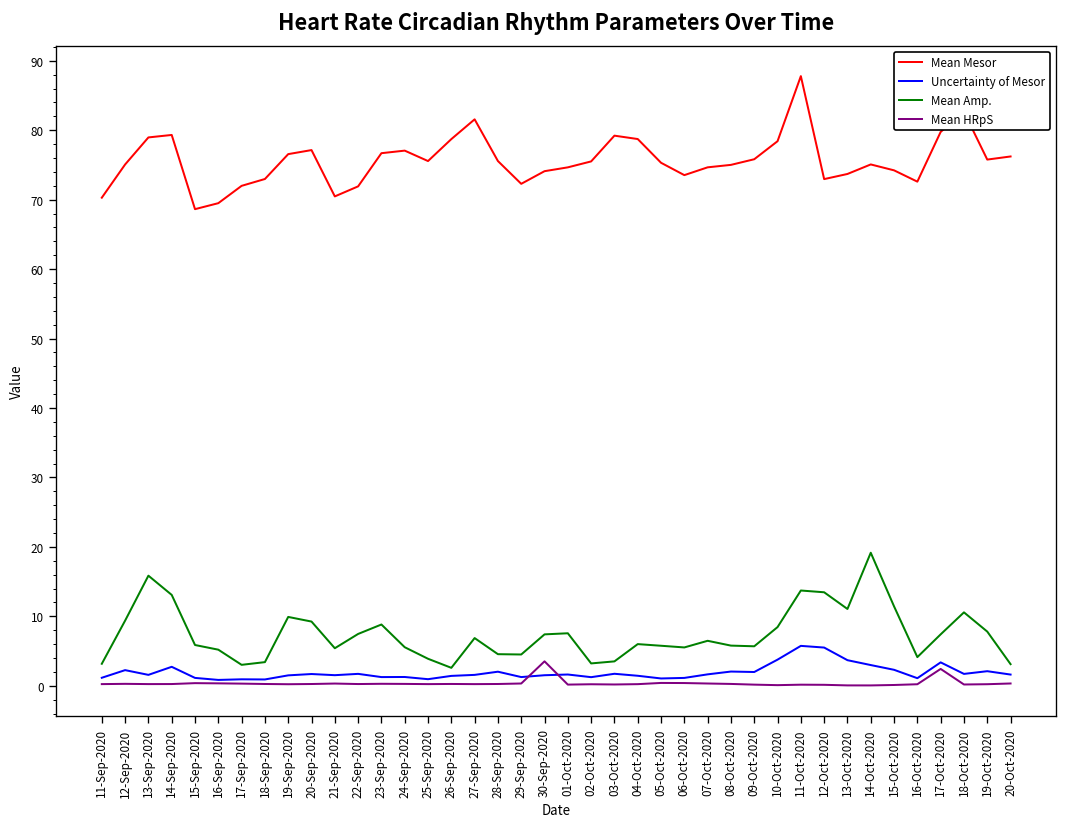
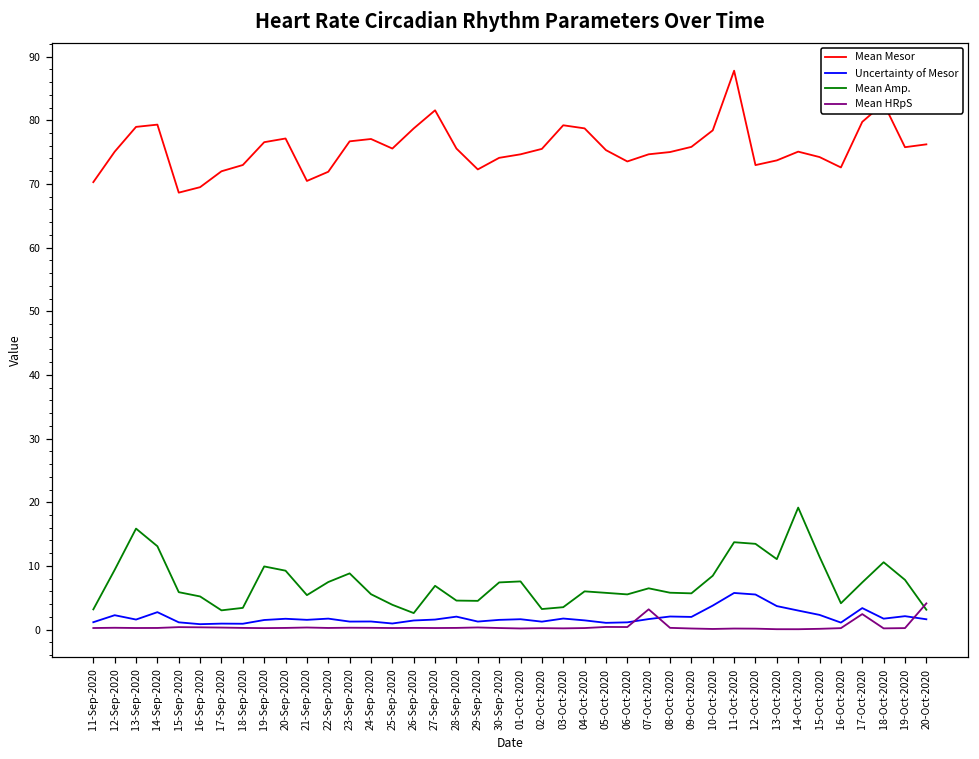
  {
    "Mean Mesor": {
      "11-Sep-2020": 70,
      "12-Sep-2020": 75,
      "13-Sep-2020": 79,
      "14-Sep-2020": 79,
      "15-Sep-2020": 69,
      "16-Sep-2020": 69,
      "17-Sep-2020": 72,
      "18-Sep-2020": 73,
      "19-Sep-2020": 77,
      "20-Sep-2020": 77,
      "21-Sep-2020": 70,
      "22-Sep-2020": 72,
      "23-Sep-2020": 77,
      "24-Sep-2020": 77,
      "25-Sep-2020": 76,
      "26-Sep-2020": 79,
      "27-Sep-2020": 82,
      "28-Sep-2020": 76,
      "29-Sep-2020": 72,
      "30-Sep-2020": 74,
      "01-Oct-2020": 75,
      "02-Oct-2020": 76,
      "03-Oct-2020": 79,
      "04-Oct-2020": 79,
      "05-Oct-2020": 75,
      "06-Oct-2020": 74,
      "07-Oct-2020": 75,
      "08-Oct-2020": 75,
      "09-Oct-2020": 76,
      "10-Oct-2020": 78,
      "11-Oct-2020": 88,
      "12-Oct-2020": 73,
      "13-Oct-2020": 74,
      "14-Oct-2020": 75,
      "15-Oct-2020": 74,
      "16-Oct-2020": 73,
      "17-Oct-2020": 80,
      "19-Oct-2020": 76,
      "20-Oct-2020": 76
    },
    "Uncertainty of Mesor": {
      "11-Sep-2020": 1,
      "12-Sep-2020": 2,
      "13-Sep-2020": 2,
      "14-Sep-2020": 3,
      "15-Sep-2020": 1,
      "16-Sep-2020": 1,
      "17-Sep-2020": 1,
      "18-Sep-2020": 1,
      "19-Sep-2020": 2,
      "20-Sep-2020": 2,
      "21-Sep-2020": 2,
      "22-Sep-2020": 2,
      "23-Sep-2020": 1,
      "24-Sep-2020": 1,
      "25-Sep-2020": 1,
      "26-Sep-2020": 1,
      "27-Sep-2020": 2,
      "28-Sep-2020": 2,
      "29-Sep-2020": 1,
      "30-Sep-2020": 2,
      "01-Oct-2020": 2,
      "02-Oct-2020": 1,
      "03-Oct-2020": 2,
      "04-Oct-2020": 1,
      "05-Oct-2020": 1,
      "06-Oct-2020": 1,
      "07-Oct-2020": 2,
      "08-Oct-2020": 2,
      "09-Oct-2020": 2,
      "10-Oct-2020": 4,
      "11-Oct-2020": 6,
      "12-Oct-2020": 6,
      "13-Oct-2020": 4,
      "14-Oct-2020": 3,
      "15-Oct-2020": 2,
      "16-Oct-2020": 1,
      "17-Oct-2020": 3,
      "18-Oct-2020": 2,
      "19-Oct-2020": 2,
      "20-Oct-2020": 2
    },
    "Mean Amp.": {
      "11-Sep-2020": 3,
      "12-Sep-2020": 9,
      "13-Sep-2020": 16,
      "14-Sep-2020": 13,
      "15-Sep-2020": 6,
      "16-Sep-2020": 5,
      "17-Sep-2020": 3,
      "18-Sep-2020": 3,
      "19-Sep-2020": 10,
      "20-Sep-2020": 9,
      "21-Sep-2020": 5,
      "22-Sep-2020": 7,
      "23-Sep-2020": 9,
      "24-Sep-2020": 6,
      "25-Sep-2020": 4,
      "26-Sep-2020": 3,
      "27-Sep-2020": 7,
      "28-Sep-2020": 5,
      "29-Sep-2020": 5,
      "30-Sep-2020": 7,
      "01-Oct-2020": 8,
      "02-Oct-2020": 3,
      "03-Oct-2020": 4,
      "04-Oct-2020": 6,
      "05-Oct-2020": 6,
      "06-Oct-2020": 6,
      "07-Oct-2020": 6,
      "08-Oct-2020": 6,
      "09-Oct-2020": 6,
      "10-Oct-2020": 8,
      "11-Oct-2020": 14,
      "12-Oct-2020": 13,
      "13-Oct-2020": 11,
      "14-Oct-2020": 19,
      "15-Oct-2020": 11,
      "16-Oct-2020": 4,
      "17-Oct-2020": 7,
      "18-Oct-2020": 11,
      "19-Oct-2020": 8,
      "20-Oct-2020": 3
    },
    "Mean HRpS": {
      "11-Sep-2020": 0,
      "12-Sep-2020": 0,
      "13-Sep-2020": 0,
      "14-Sep-2020": 0,
      "15-Sep-2020": 0,
      "16-Sep-2020": 0,
      "17-Sep-2020": 0,
      "18-Sep-2020": 0,
      "19-Sep-2020": 0,
      "20-Sep-2020": 0,
      "21-Sep-2020": 0,
      "22-Sep-2020": 0,
      "23-Sep-2020": 0,
      "24-Sep-2020": 0,
      "25-Sep-2020": 0,
      "26-Sep-2020": 0,
      "27-Sep-2020": 0,
      "28-Sep-2020": 0,
      "29-Sep-2020": 0,
-     "30-Sep-2020": 4,
+     "30-Sep-2020": 0,
      "01-Oct-2020": 0,
      "02-Oct-2020": 0,
      "03-Oct-2020": 0,
      "04-Oct-2020": 0,
      "05-Oct-2020": 0,
      "06-Oct-2020": 0,
-     "07-Oct-2020": 0,
+     "07-Oct-2020": 3,
      "08-Oct-2020": 0,
      "09-Oct-2020": 0,
      "10-Oct-2020": 0,
      "11-Oct-2020": 0,
      "12-Oct-2020": 0,
      "13-Oct-2020": 0,
      "14-Oct-2020": 0,
      "15-Oct-2020": 0,
      "16-Oct-2020": 0,
      "17-Oct-2020": 2,
      "18-Oct-2020": 0,
      "19-Oct-2020": 0,
-     "20-Oct-2020": 0
+     "20-Oct-2020": 4
    }
  }
